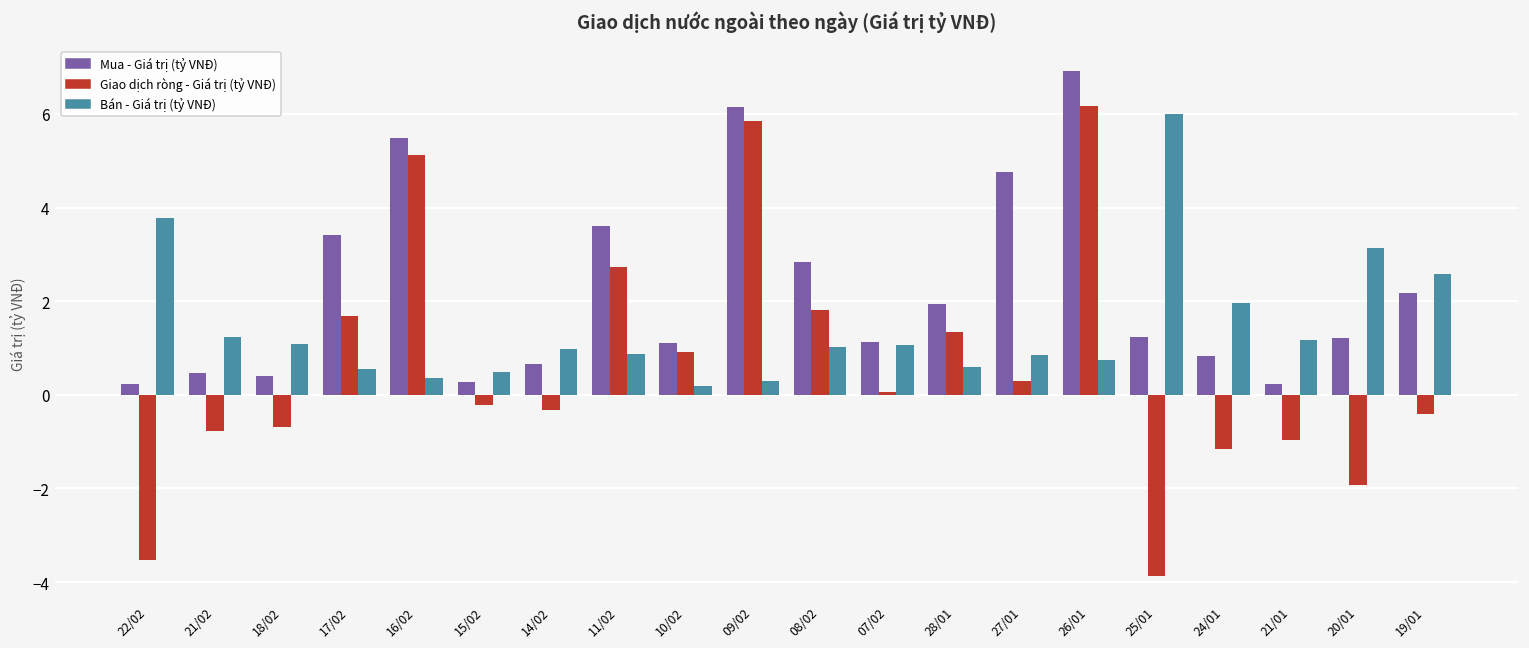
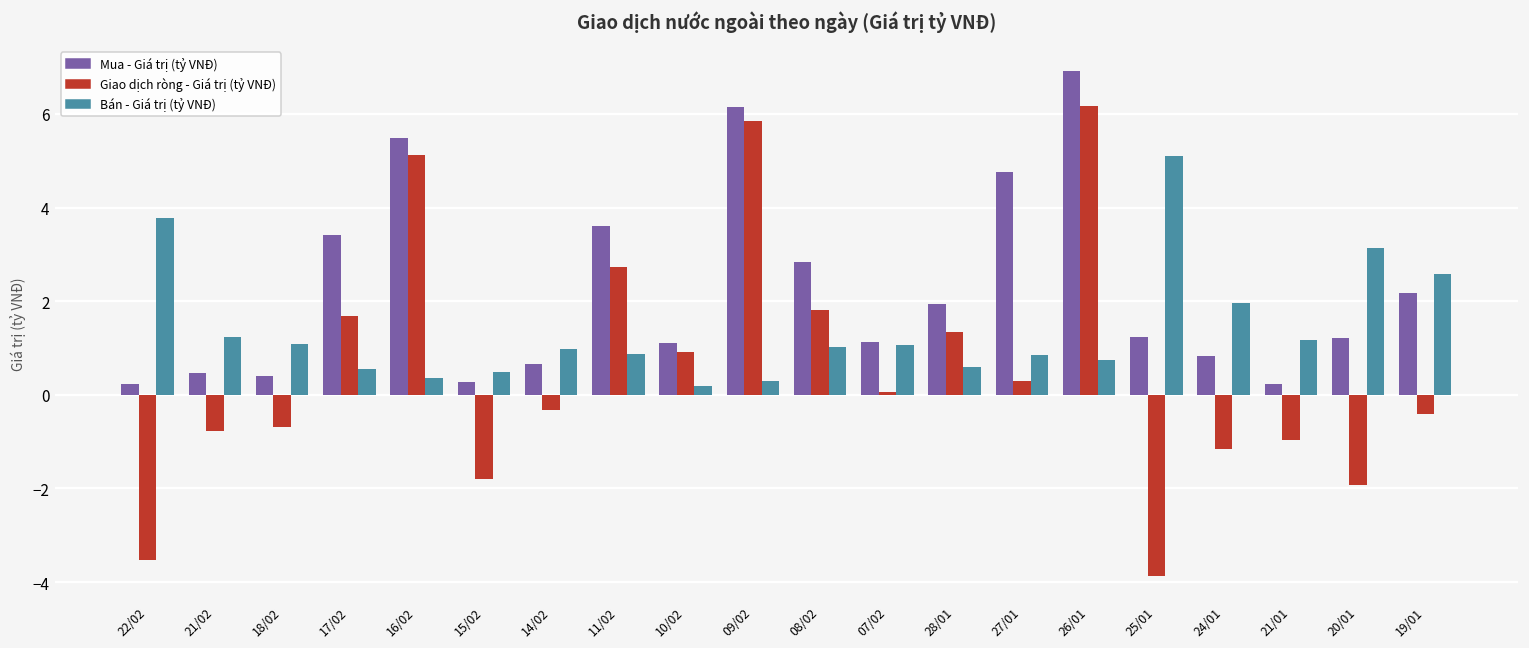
  {
    "Mua - Giá trị (tỷ VNĐ)": {
      "22/02": 0.2,
      "21/02": 0.5,
      "18/02": 0.4,
      "17/02": 3.4,
      "16/02": 5.5,
      "15/02": 0.3,
      "14/02": 0.7,
      "11/02": 3.6,
      "10/02": 1.1,
      "09/02": 6.1,
      "08/02": 2.8,
      "07/02": 1.1,
      "28/01": 1.9,
      "27/01": 4.8,
      "26/01": 6.9,
      "25/01": 1.2,
      "24/01": 0.8,
      "21/01": 0.2,
      "20/01": 1.2,
      "19/01": 2.2
    },
    "Giao dịch ròng - Giá trị (tỷ VNĐ)": {
      "22/02": -3.5,
      "21/02": -0.8,
      "18/02": -0.7,
      "17/02": 1.7,
      "16/02": 5.1,
-     "15/02": -0.2,
+     "15/02": -1.8,
      "14/02": -0.3,
      "11/02": 2.7,
      "10/02": 0.9,
      "09/02": 5.9,
      "08/02": 1.8,
      "07/02": 0.1,
      "28/01": 1.3,
      "27/01": 0.3,
      "26/01": 6.2,
      "25/01": -3.9,
      "24/01": -1.2,
      "21/01": -1.0,
      "20/01": -1.9,
      "19/01": -0.4
    },
    "Bán - Giá trị (tỷ VNĐ)": {
      "22/02": 3.8,
      "21/02": 1.2,
      "18/02": 1.1,
      "17/02": 0.6,
      "16/02": 0.4,
      "15/02": 0.5,
      "14/02": 1.0,
      "11/02": 0.9,
      "10/02": 0.2,
      "09/02": 0.3,
      "08/02": 1.0,
      "07/02": 1.1,
      "28/01": 0.6,
      "27/01": 0.8,
      "26/01": 0.7,
-     "25/01": 6.0,
+     "25/01": 5.1,
      "24/01": 2.0,
      "21/01": 1.2,
      "20/01": 3.1,
      "19/01": 2.6
    }
  }
